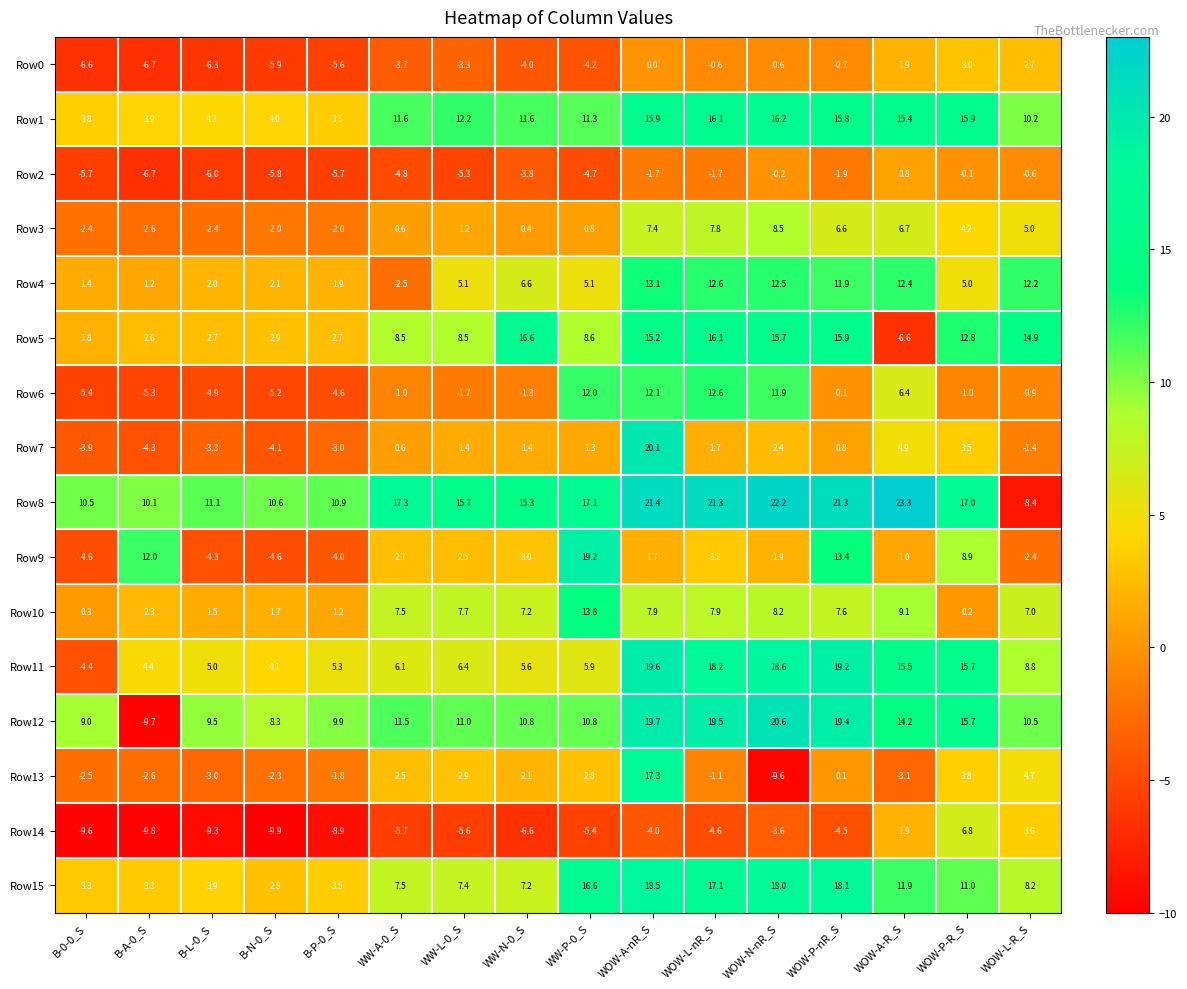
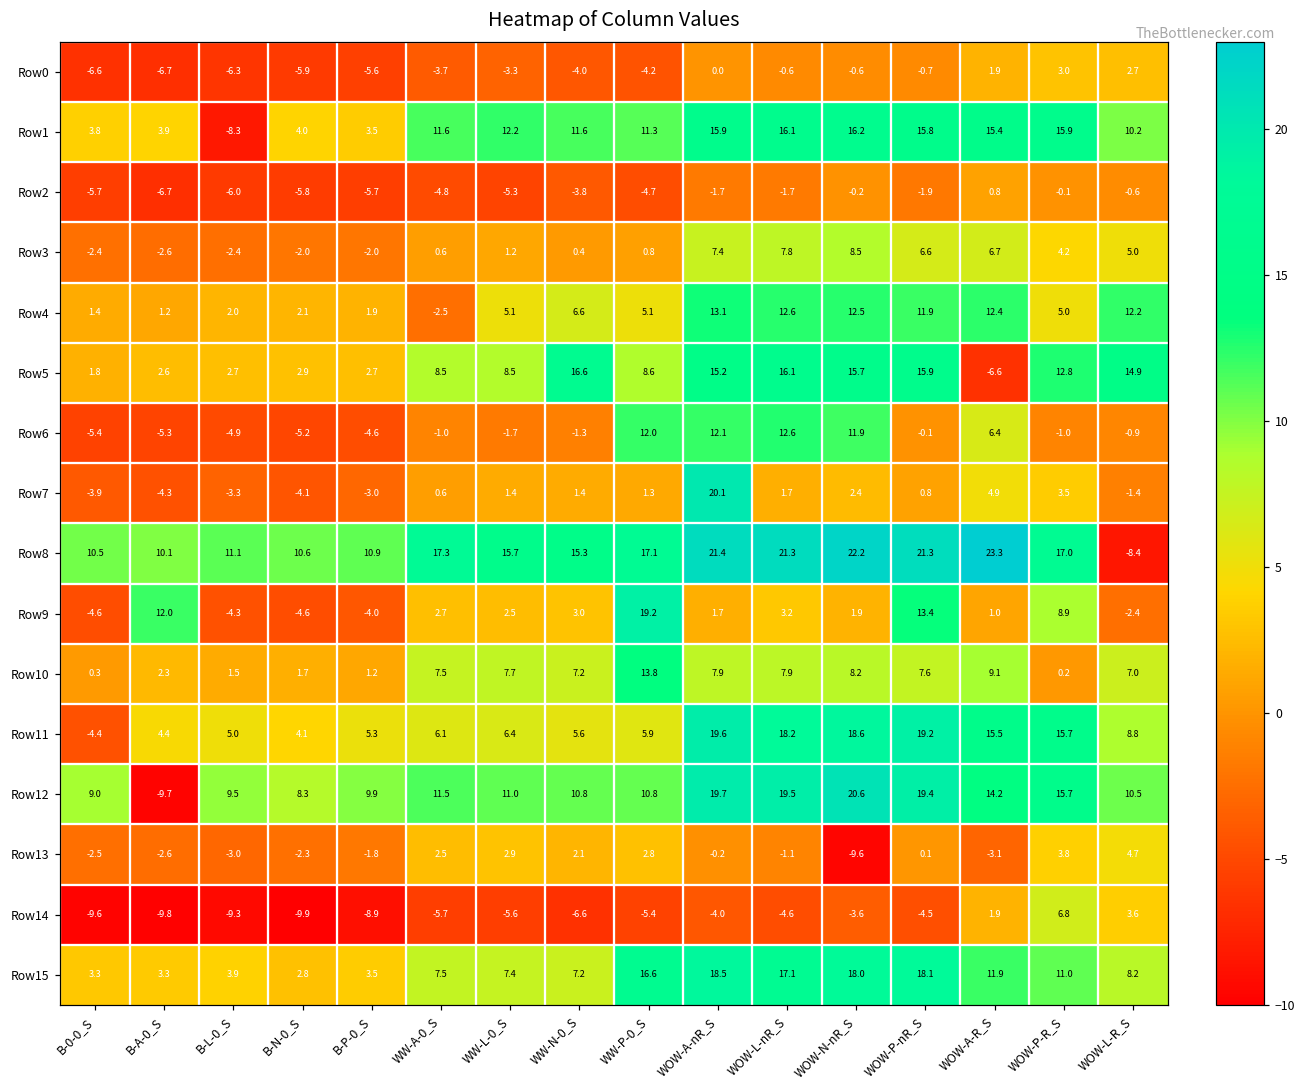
  {
    "Row1": {
      "B-0-0_S": 3.8,
      "B-A-0_S": 3.9,
-     "B-L-0_S": 4.3,
+     "B-L-0_S": -8.3,
      "B-N-0_S": 4.0,
      "B-P-0_S": 3.5,
      "WW-A-0_S": 11.6,
      "WW-L-0_S": 12.2,
      "WW-N-0_S": 11.6,
      "WW-P-0_S": 11.3,
      "WOW-A-nR_S": 15.9,
      "WOW-L-nR_S": 16.1,
      "WOW-N-nR_S": 16.2,
      "WOW-P-nR_S": 15.8,
      "WOW-A-R_S": 15.4,
      "WOW-P-R_S": 15.9,
      "WOW-L-R_S": 10.2
    },
    "Row13": {
      "B-0-0_S": -2.5,
      "B-A-0_S": -2.6,
      "B-L-0_S": -3.0,
      "B-N-0_S": -2.3,
      "B-P-0_S": -1.8,
      "WW-A-0_S": 2.5,
      "WW-L-0_S": 2.9,
      "WW-N-0_S": 2.1,
      "WW-P-0_S": 2.8,
-     "WOW-A-nR_S": 17.3,
+     "WOW-A-nR_S": -0.2,
      "WOW-L-nR_S": -1.1,
      "WOW-N-nR_S": -9.6,
      "WOW-P-nR_S": 0.1,
      "WOW-A-R_S": -3.1,
      "WOW-P-R_S": 3.8,
      "WOW-L-R_S": 4.7
    }
  }
